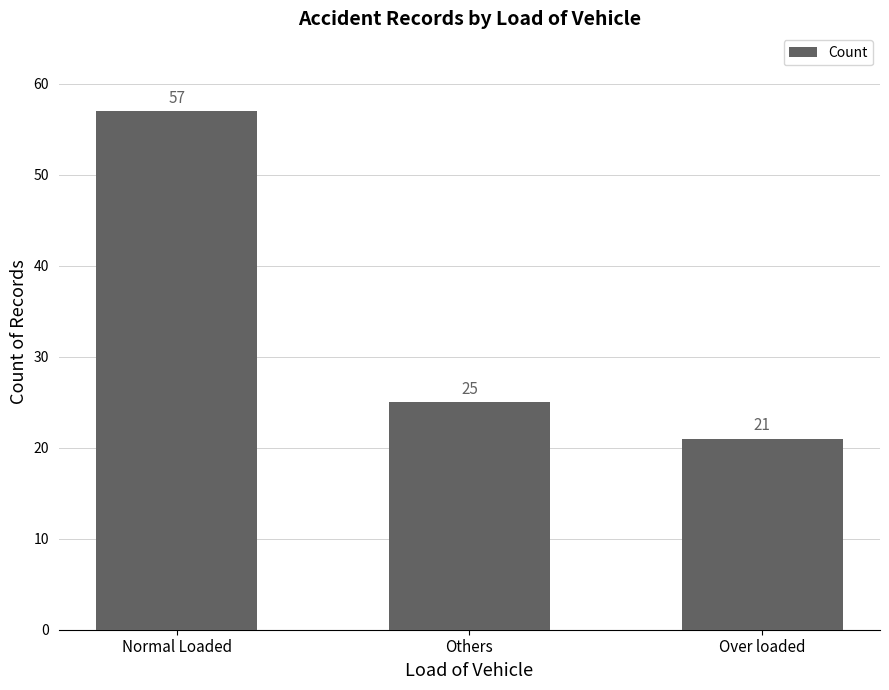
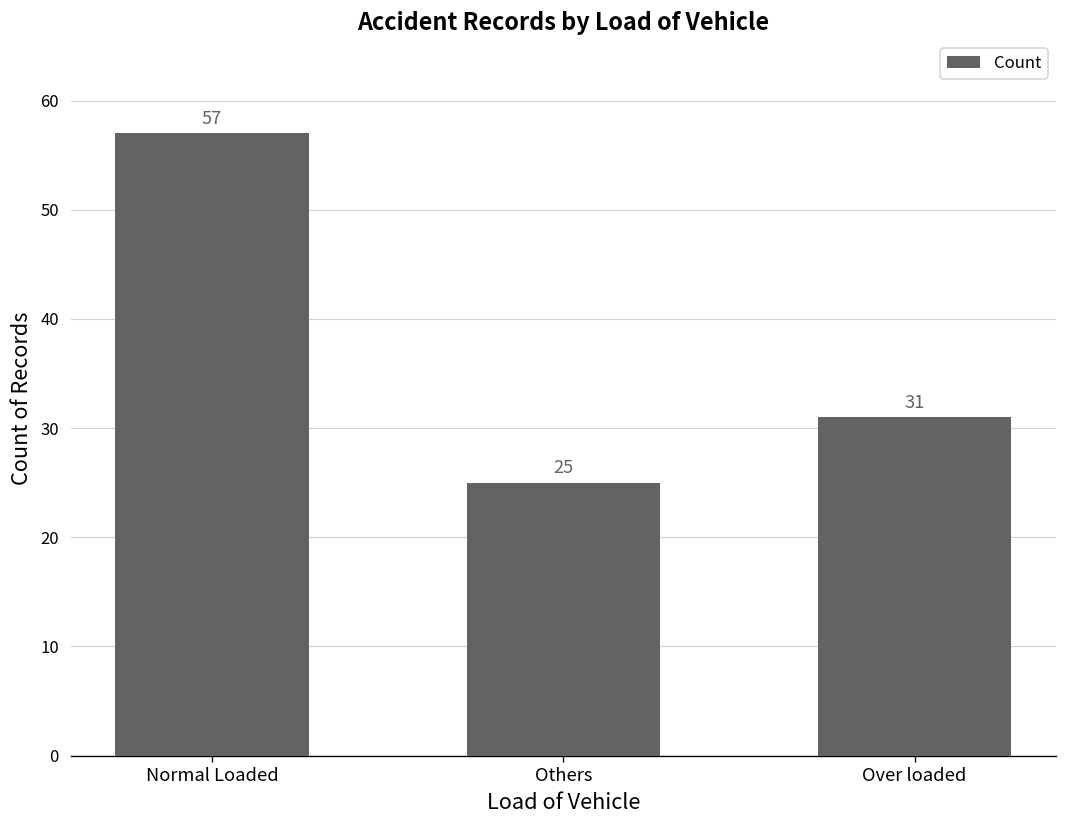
  {
    "Normal Loaded": 57,
    "Others": 25,
-   "Over loaded": 21
+   "Over loaded": 31
  }
